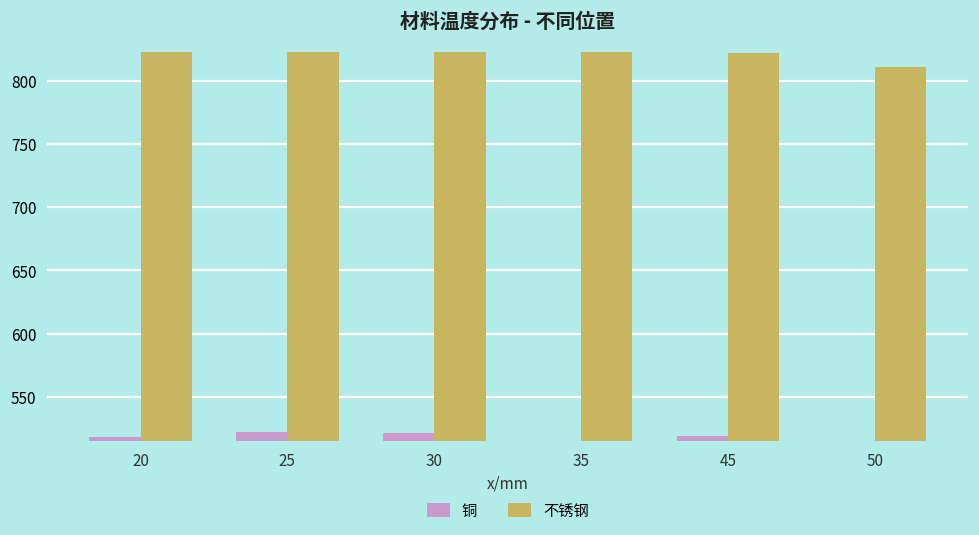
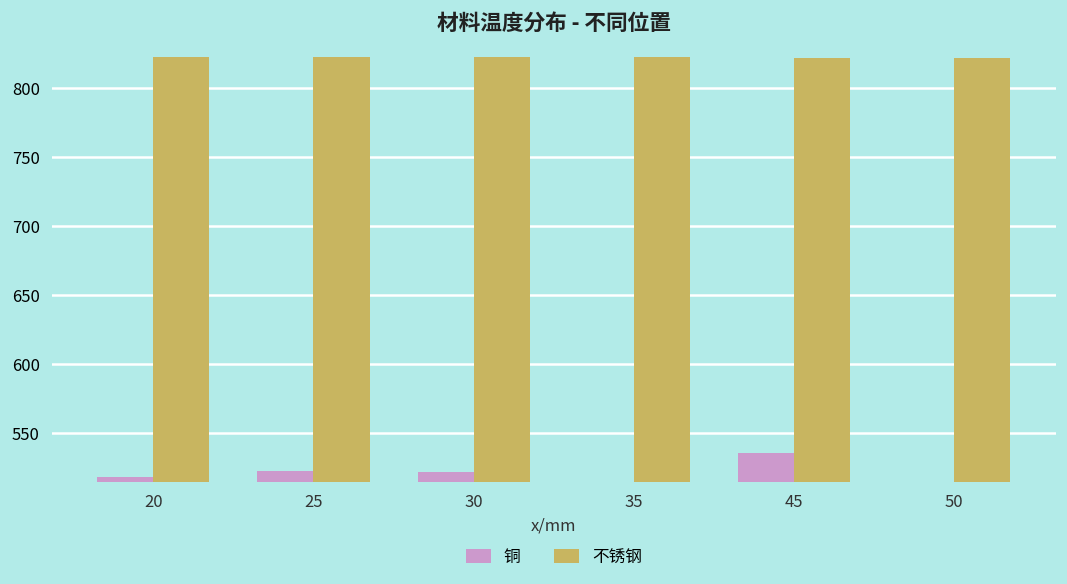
  {
    "铜": {
      "20": 519,
      "25": 523,
      "30": 522,
-     "45": 519
+     "45": 536
    },
    "不锈钢": {
      "20": 823,
      "25": 823,
      "30": 823,
      "35": 822,
      "45": 822,
-     "50": 810
+     "50": 822
    }
  }
